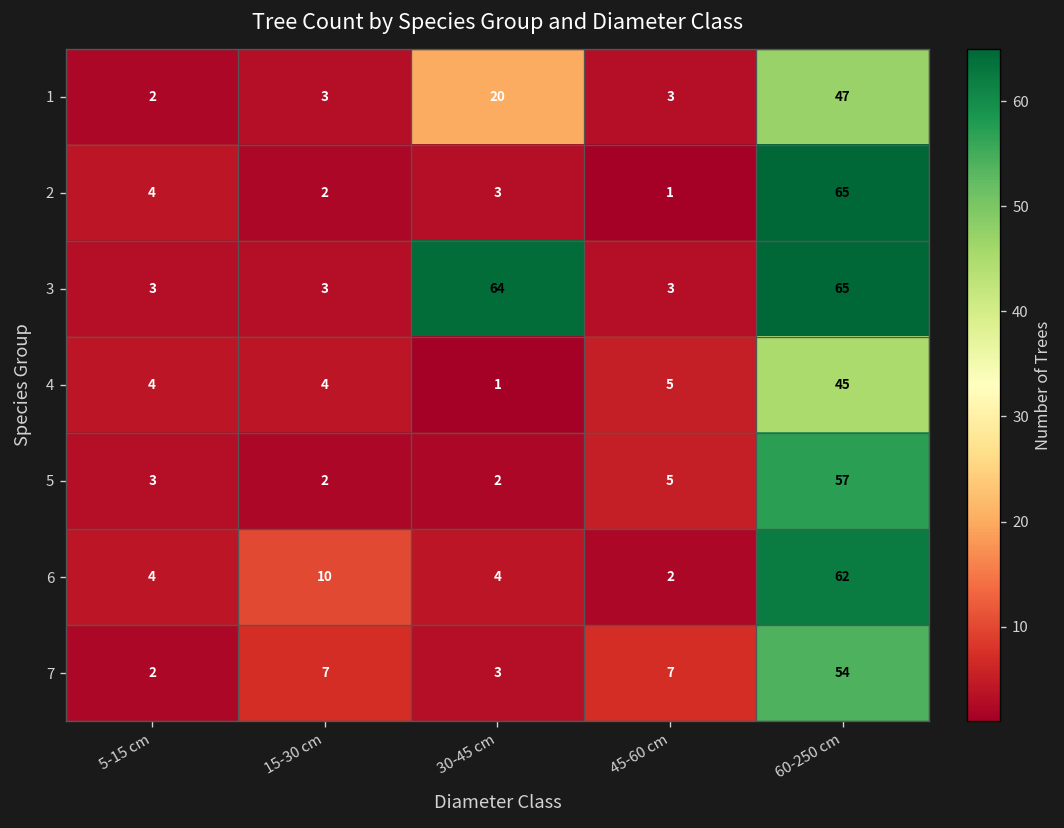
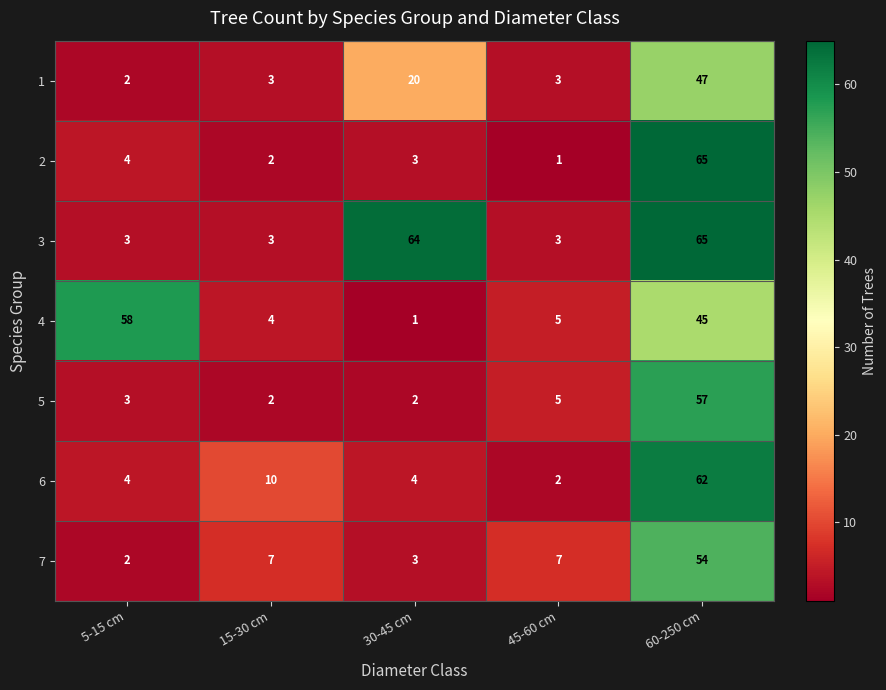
  {
    "1": {
      "5-15 cm": 2,
      "15-30 cm": 3,
      "30-45 cm": 20,
      "45-60 cm": 3,
      "60-250 cm": 47
    },
    "2": {
      "5-15 cm": 4,
      "15-30 cm": 2,
      "30-45 cm": 3,
      "45-60 cm": 1,
      "60-250 cm": 65
    },
    "3": {
      "5-15 cm": 3,
      "15-30 cm": 3,
      "30-45 cm": 64,
      "45-60 cm": 3,
      "60-250 cm": 65
    },
    "4": {
-     "5-15 cm": 4,
+     "5-15 cm": 58,
      "15-30 cm": 4,
      "30-45 cm": 1,
      "45-60 cm": 5,
      "60-250 cm": 45
    },
    "5": {
      "5-15 cm": 3,
      "15-30 cm": 2,
      "30-45 cm": 2,
      "45-60 cm": 5,
      "60-250 cm": 57
    },
    "6": {
      "5-15 cm": 4,
      "15-30 cm": 10,
      "30-45 cm": 4,
      "45-60 cm": 2,
      "60-250 cm": 62
    },
    "7": {
      "5-15 cm": 2,
      "15-30 cm": 7,
      "30-45 cm": 3,
      "45-60 cm": 7,
      "60-250 cm": 54
    }
  }
